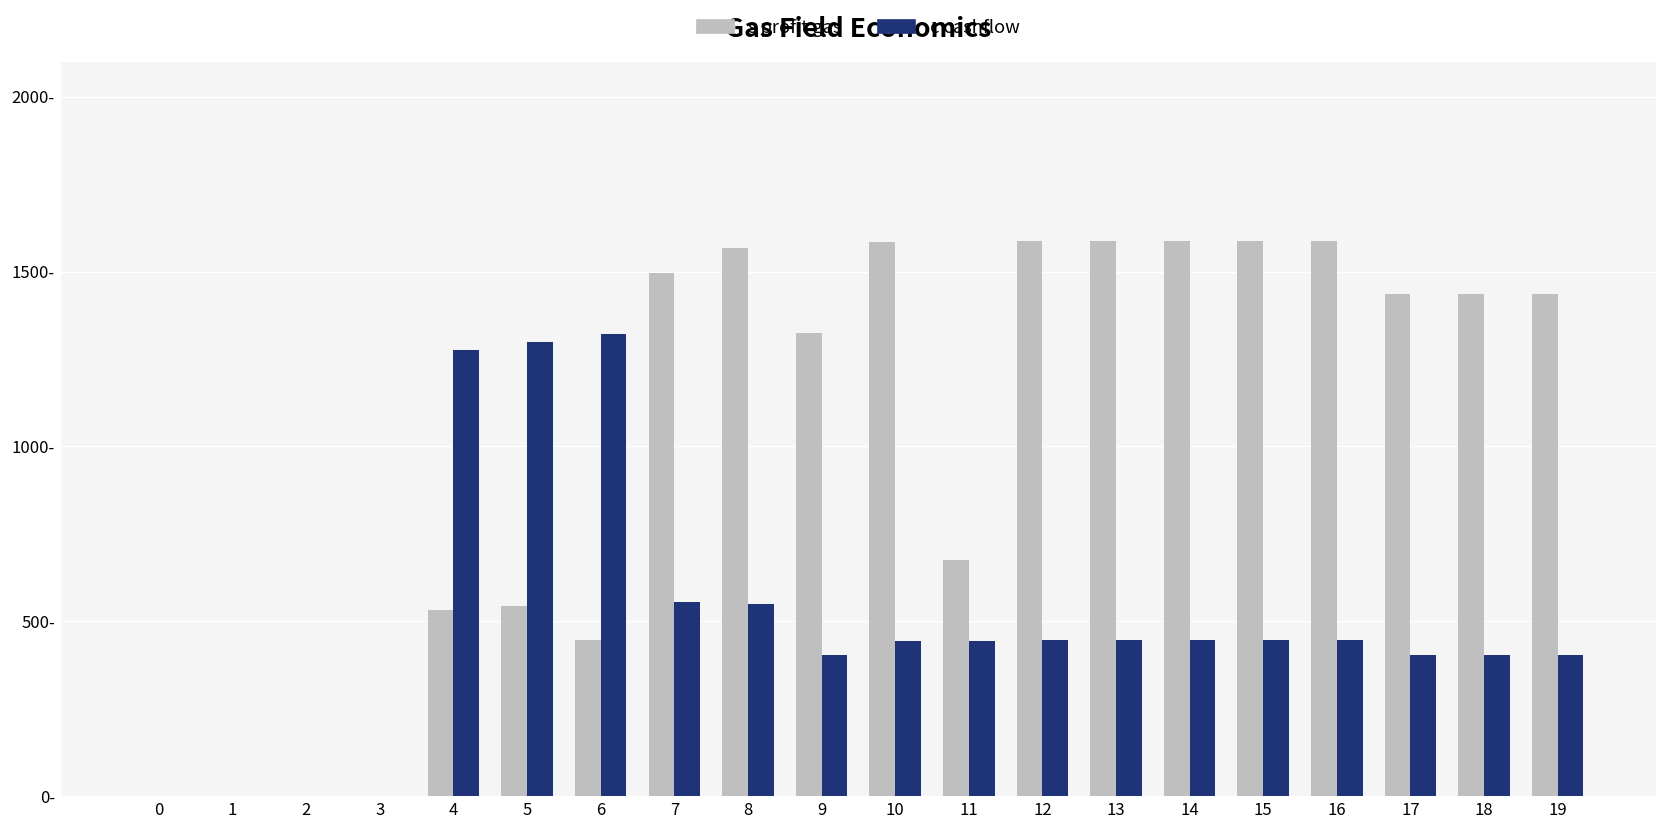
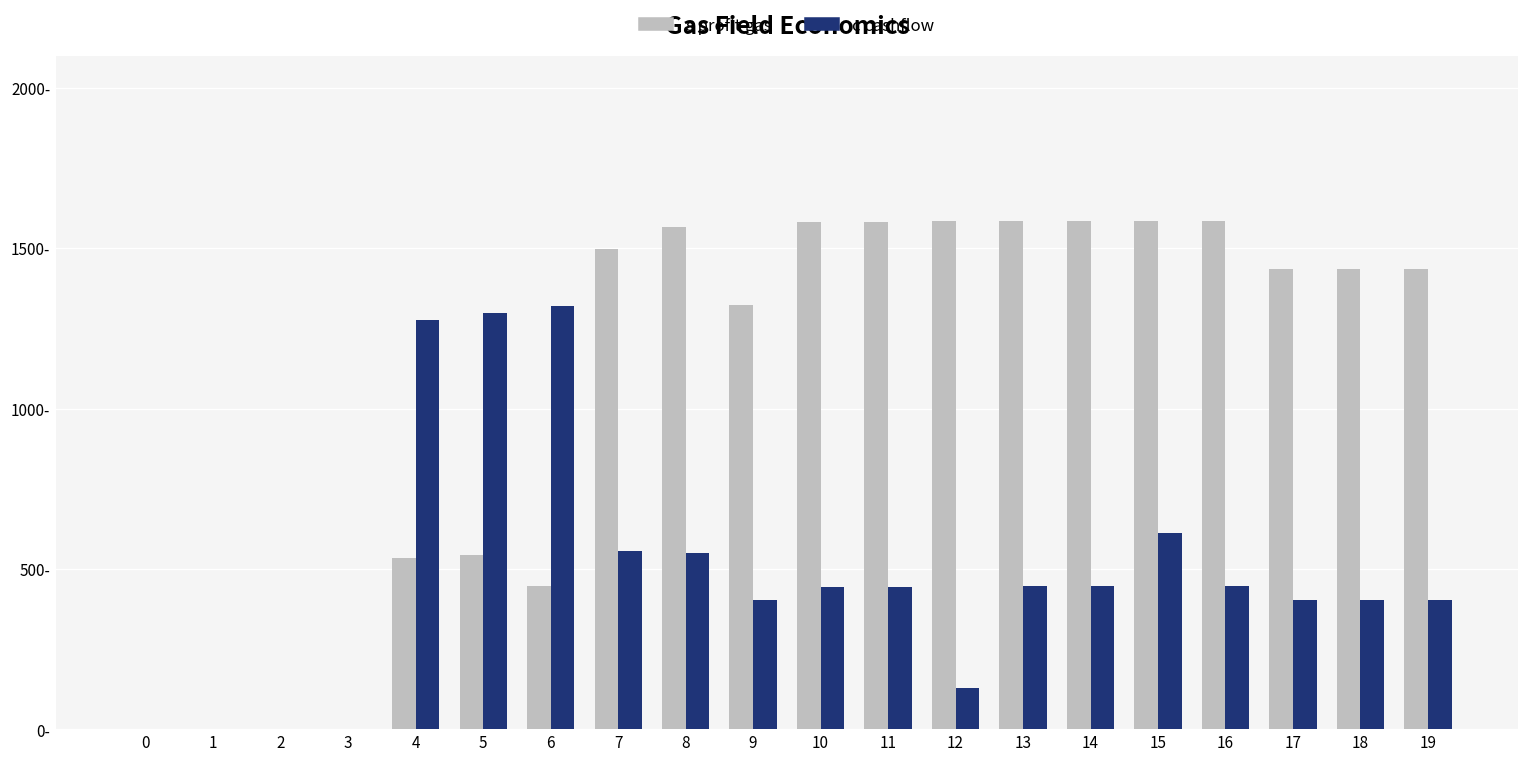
  {
    "s profit gas": {
      "0": "0-",
      "1": "0-",
      "2": "0-",
      "3": "0-",
      "4": "530-",
      "5": "540-",
      "6": "450-",
      "7": "1500-",
      "8": "1570-",
      "9": "1320-",
      "10": "1580-",
-     "11": "680-",
+     "11": "1580-",
      "12": "1590-",
      "13": "1590-",
      "14": "1590-",
      "15": "1590-",
      "16": "1590-",
      "17": "1440-",
      "18": "1440-",
      "19": "1440-"
    },
    "c cashflow": {
      "0": "0-",
      "1": "0-",
      "2": "0-",
      "3": "0-",
      "4": "1280-",
      "5": "1300-",
      "6": "1320-",
      "7": "560-",
      "8": "550-",
      "9": "400-",
      "10": "450-",
      "11": "450-",
-     "12": "450-",
+     "12": "130-",
      "13": "450-",
      "14": "450-",
-     "15": "450-",
+     "15": "610-",
      "16": "450-",
      "17": "400-",
      "18": "400-",
      "19": "400-"
    }
  }
